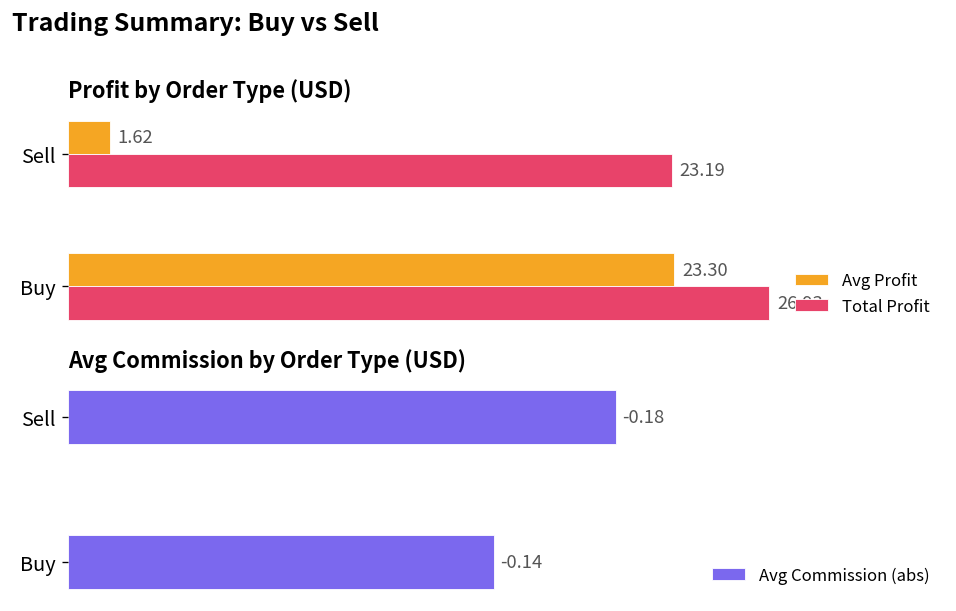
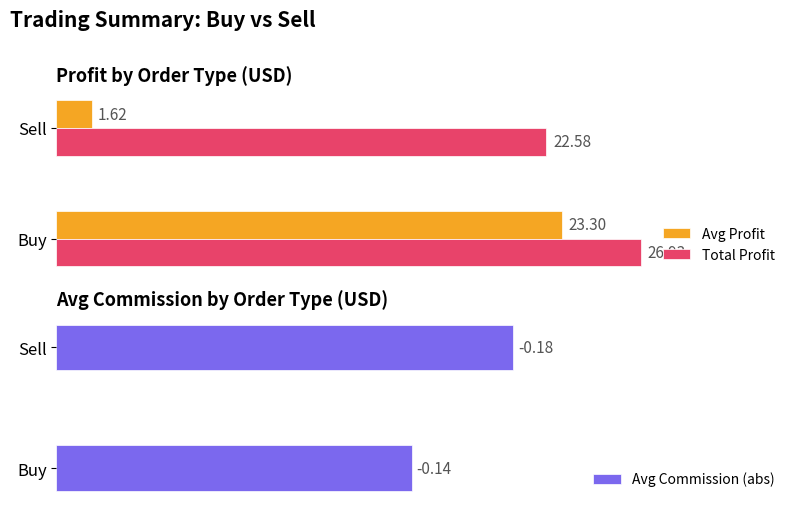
  {
    "Profit by Order Type (USD)": {
      "Avg Profit": {
        "Sell": 1.62,
        "Buy": 23.30
      },
      "Total Profit": {
-       "Sell": 23.19,
+       "Sell": 22.58,
        "Buy": 26.93
      }
    }
  }
